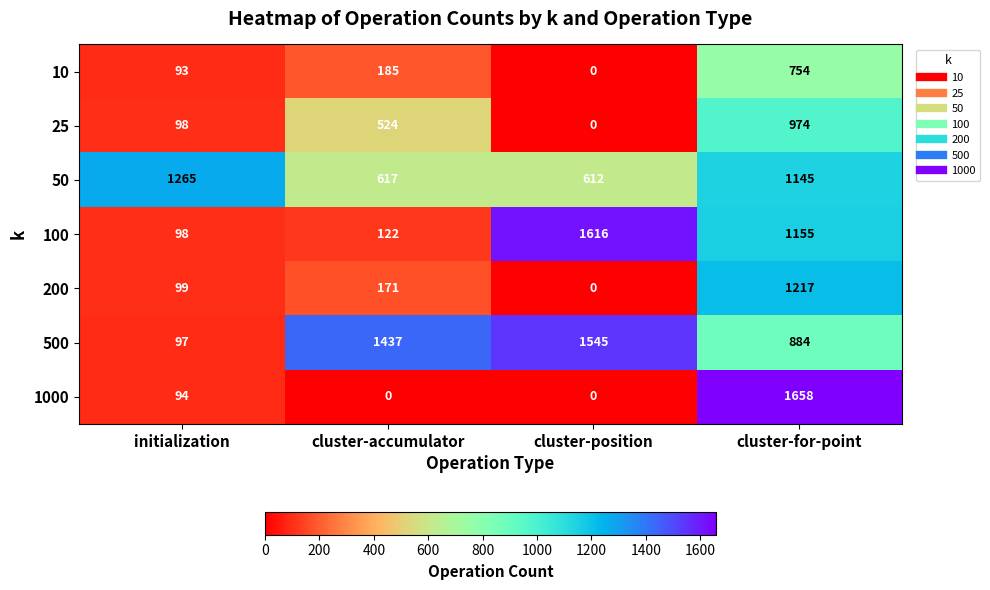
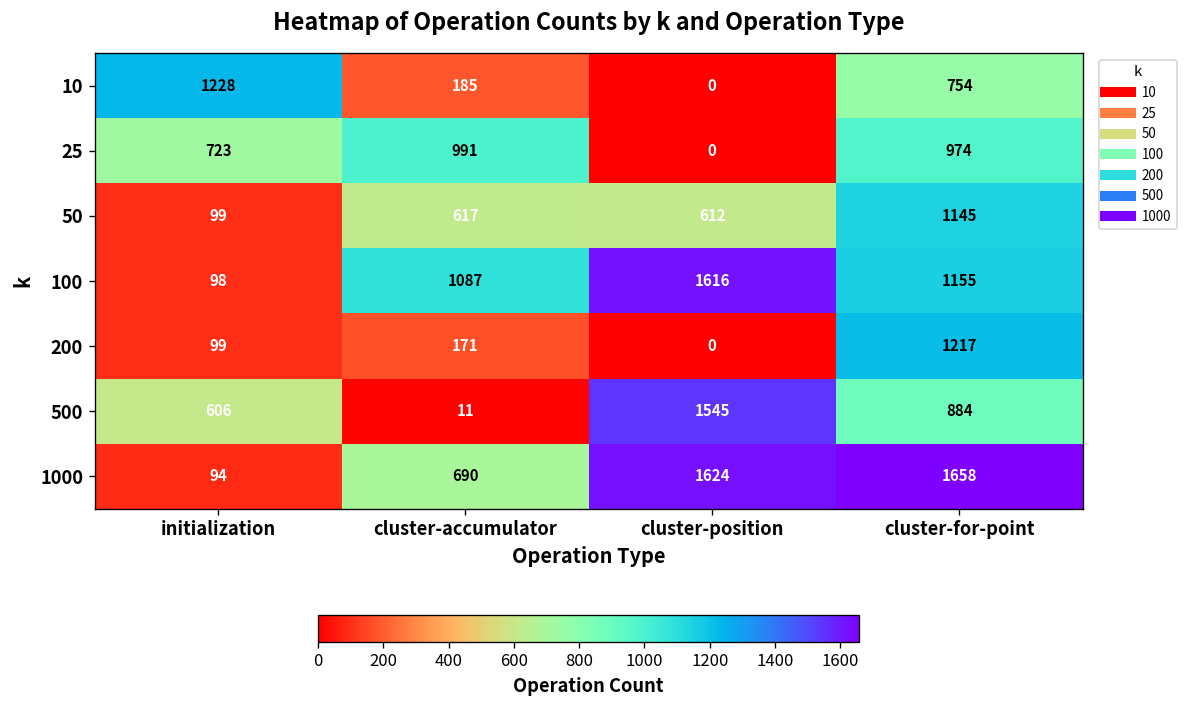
  {
    "10": {
-     "initialization": 93,
+     "initialization": 1228,
      "cluster-accumulator": 185,
      "cluster-position": 0,
      "cluster-for-point": 754
    },
    "25": {
-     "initialization": 98,
-     "cluster-accumulator": 524,
+     "initialization": 723,
+     "cluster-accumulator": 991,
      "cluster-position": 0,
      "cluster-for-point": 974
    },
    "50": {
-     "initialization": 1265,
+     "initialization": 99,
      "cluster-accumulator": 617,
      "cluster-position": 612,
      "cluster-for-point": 1145
    },
    "100": {
      "initialization": 98,
-     "cluster-accumulator": 122,
+     "cluster-accumulator": 1087,
      "cluster-position": 1616,
      "cluster-for-point": 1155
    },
    "200": {
      "initialization": 99,
      "cluster-accumulator": 171,
      "cluster-position": 0,
      "cluster-for-point": 1217
    },
    "500": {
-     "initialization": 97,
-     "cluster-accumulator": 1437,
+     "initialization": 606,
+     "cluster-accumulator": 11,
      "cluster-position": 1545,
      "cluster-for-point": 884
    },
    "1000": {
      "initialization": 94,
-     "cluster-accumulator": 0,
-     "cluster-position": 0,
+     "cluster-accumulator": 690,
+     "cluster-position": 1624,
      "cluster-for-point": 1658
    }
  }
